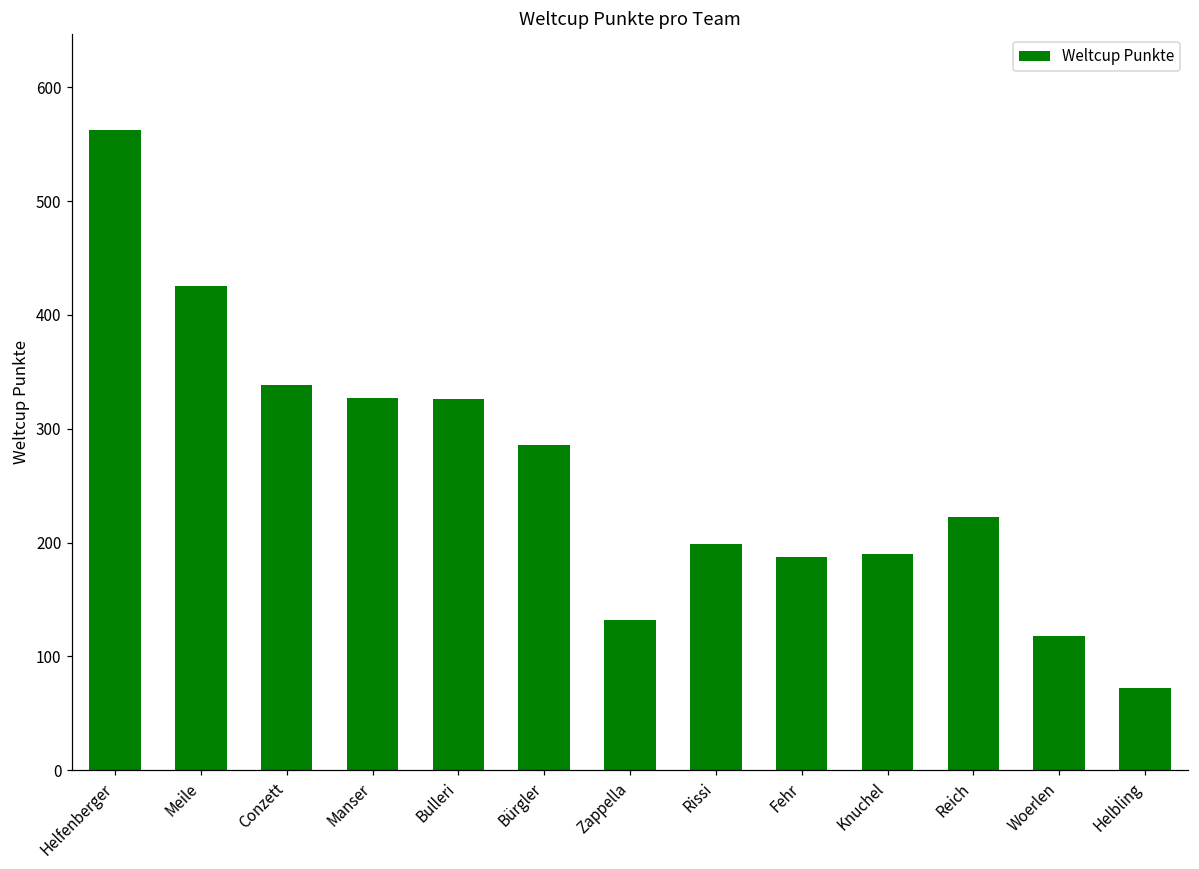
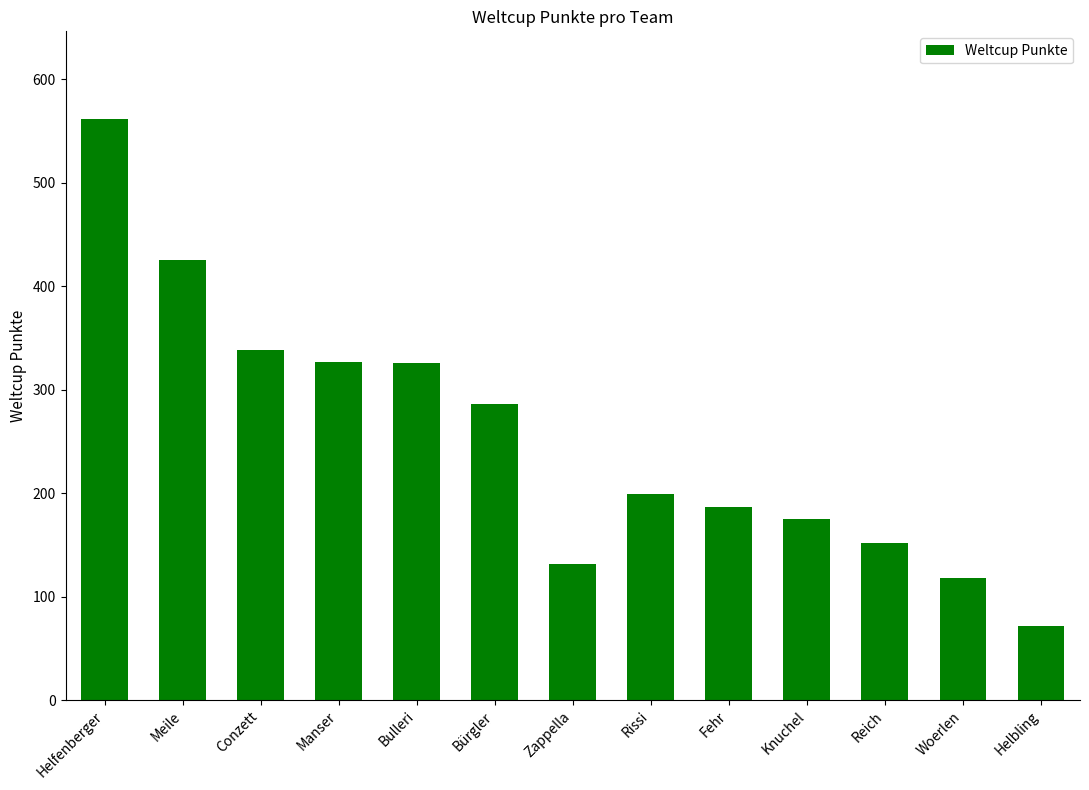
  {
    "Helfenberger": 562,
    "Meile": 425,
    "Conzett": 338,
    "Manser": 327,
    "Bulleri": 326,
    "Bürgler": 286,
    "Zappella": 132,
    "Rissi": 199,
    "Fehr": 187,
-   "Knuchel": 190,
-   "Reich": 222,
+   "Knuchel": 175,
+   "Reich": 152,
    "Woerlen": 118,
    "Helbling": 72
  }
